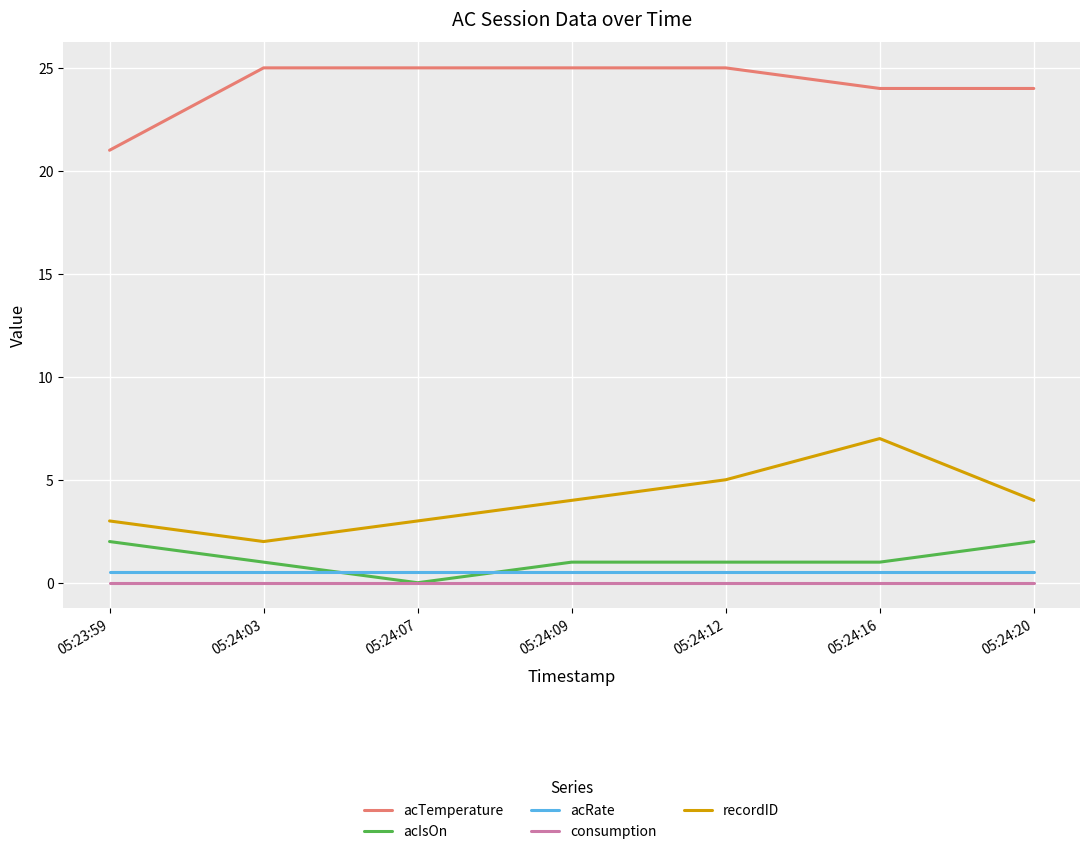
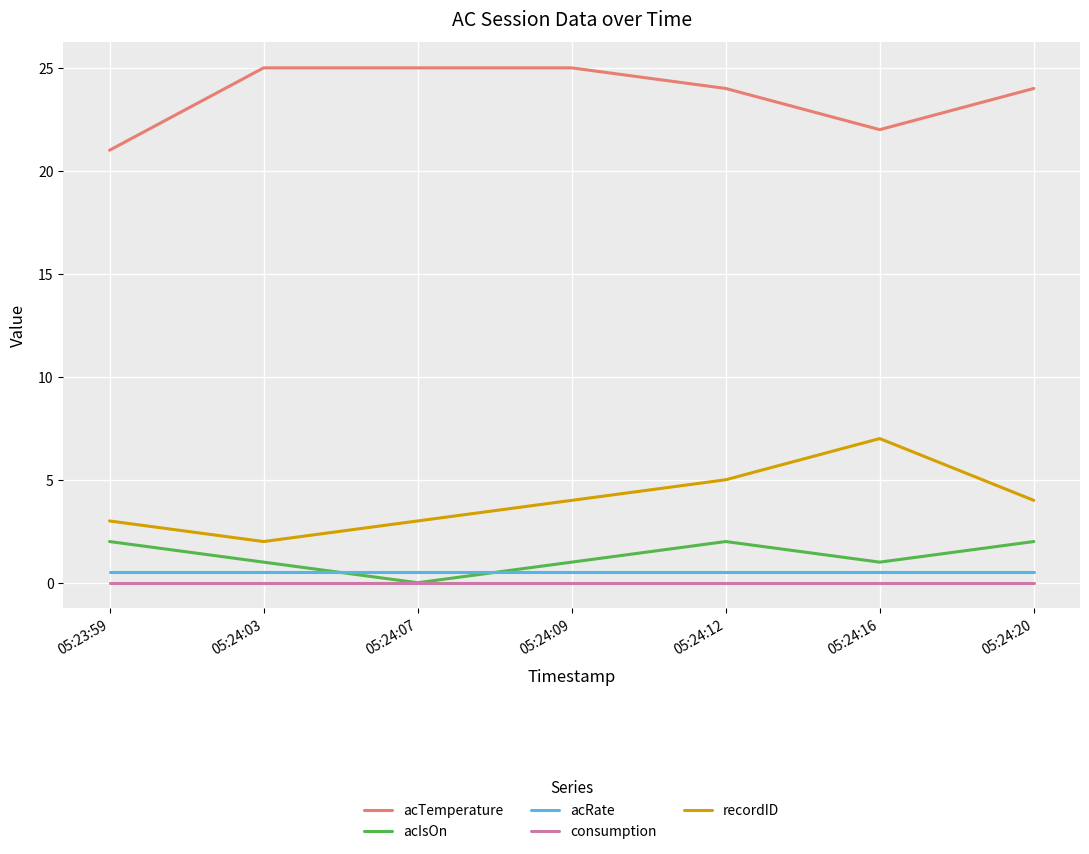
  {
    "acTemperature": {
      "05:23:59": 21,
      "05:24:03": 25,
      "05:24:07": 25,
      "05:24:09": 25,
-     "05:24:12": 25,
-     "05:24:16": 24,
+     "05:24:12": 24,
+     "05:24:16": 22,
      "05:24:20": 24
    },
    "acIsOn": {
      "05:23:59": 2,
      "05:24:03": 1,
      "05:24:09": 1,
-     "05:24:12": 1,
+     "05:24:12": 2,
      "05:24:16": 1,
      "05:24:20": 2
    },
    "acRate": {
      "05:23:59": 0.5,
      "05:24:03": 0.5,
      "05:24:07": 0.5,
      "05:24:09": 0.5,
      "05:24:12": 0.5,
      "05:24:16": 0.5,
      "05:24:20": 0.5
    },
    "consumption": {
      "05:23:59": 0,
      "05:24:03": 0,
      "05:24:09": 0,
      "05:24:12": 0,
      "05:24:16": 0,
      "05:24:20": 0
    },
    "recordID": {
      "05:23:59": 3,
      "05:24:03": 2,
      "05:24:07": 3,
      "05:24:09": 4,
      "05:24:12": 5,
      "05:24:16": 7,
      "05:24:20": 4
    }
  }
